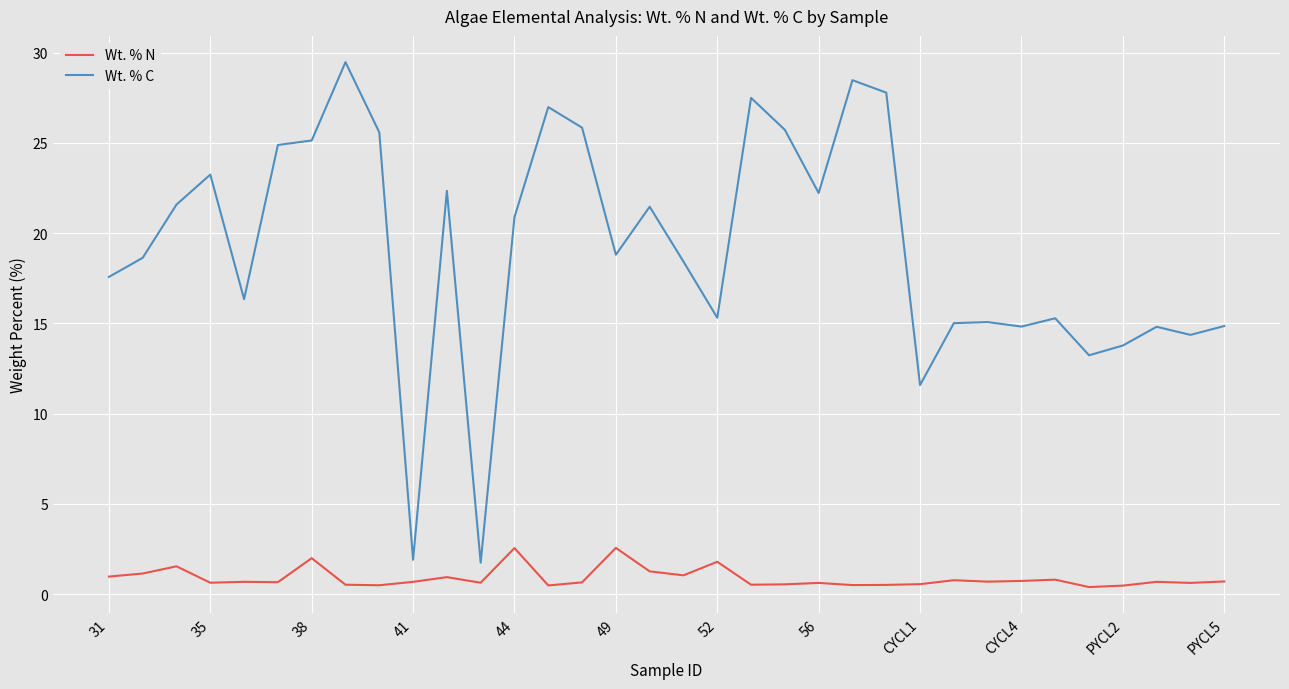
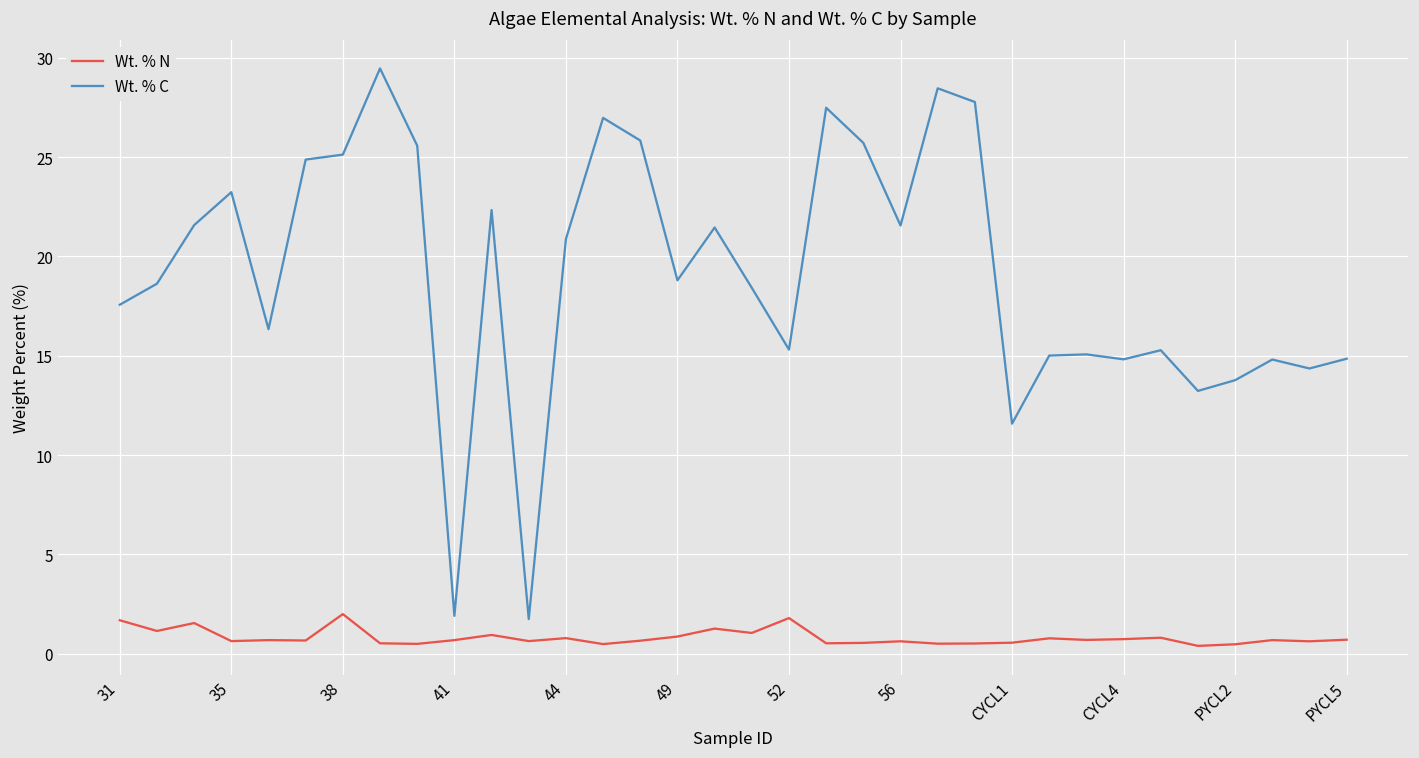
  {
    "Wt. % N": {
-     "31": 1.0,
+     "31": 1.7,
      "35": 0.6,
      "38": 2.0,
      "41": 0.7,
-     "44": 2.6,
-     "49": 2.6,
+     "44": 0.8,
+     "49": 0.9,
      "52": 1.8,
      "56": 0.6,
      "CYCL1": 0.6,
      "CYCL4": 0.7,
      "PYCL2": 0.5,
      "PYCL5": 0.7
    },
    "Wt. % C": {
      "31": 17.6,
      "35": 23.2,
      "38": 25.1,
      "41": 1.9,
      "44": 20.9,
      "49": 18.8,
      "52": 15.3,
-     "56": 22.2,
+     "56": 21.6,
      "CYCL1": 11.6,
      "CYCL4": 14.8,
      "PYCL2": 13.8,
      "PYCL5": 14.9
    }
  }
